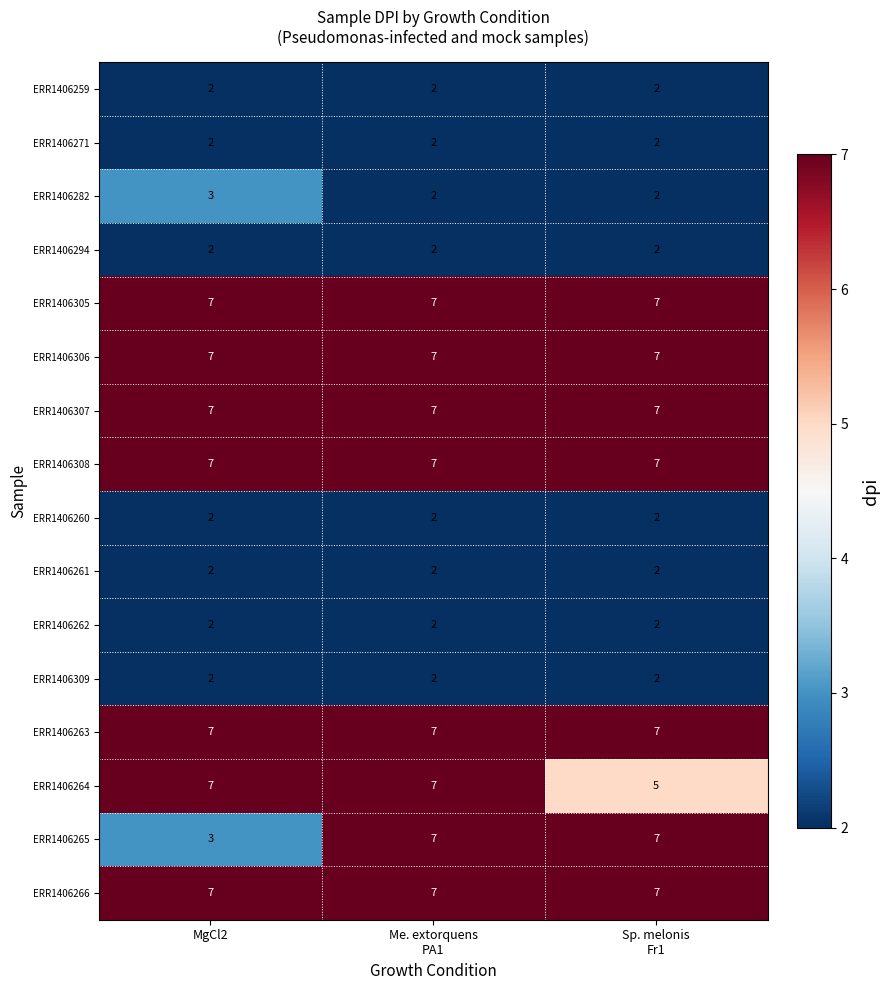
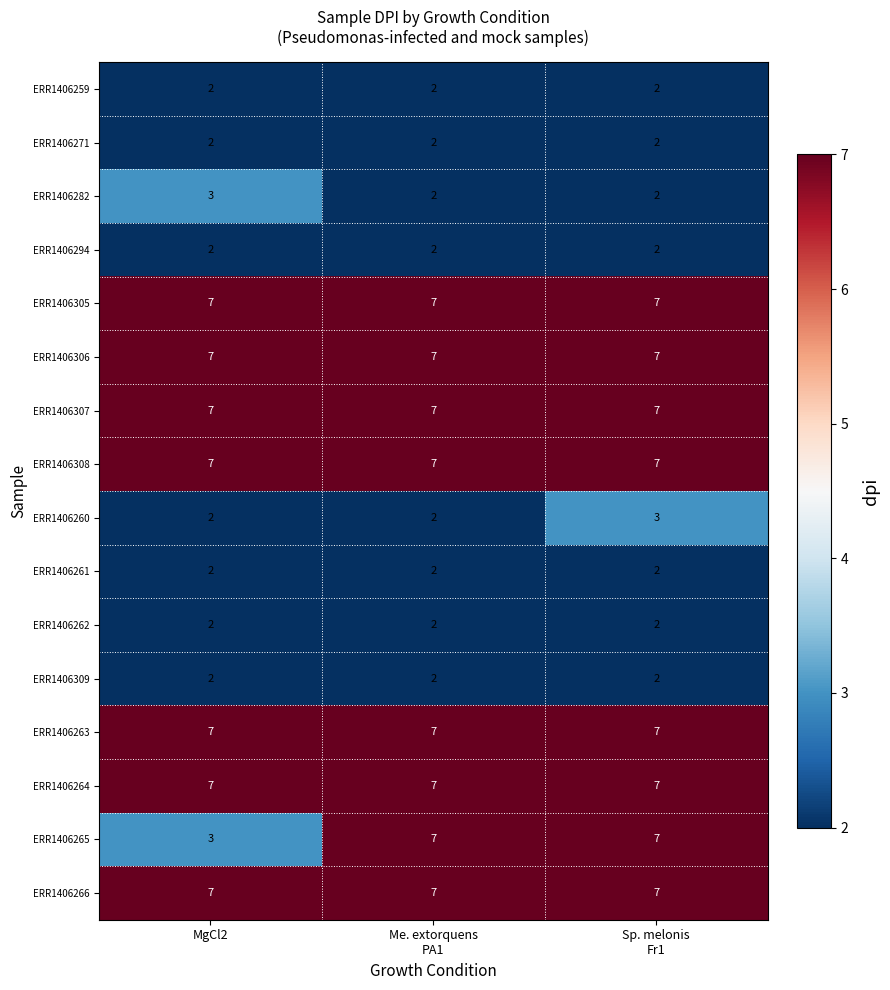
  {
    "ERR1406259": {
      "MgCl2": 2,
      "Me. extorquens PA1": 2,
      "Sp. melonis Fr1": 2
    },
    "ERR1406271": {
      "MgCl2": 2,
      "Me. extorquens PA1": 2,
      "Sp. melonis Fr1": 2
    },
    "ERR1406282": {
      "MgCl2": 3,
      "Me. extorquens PA1": 2,
      "Sp. melonis Fr1": 2
    },
    "ERR1406294": {
      "MgCl2": 2,
      "Me. extorquens PA1": 2,
      "Sp. melonis Fr1": 2
    },
    "ERR1406305": {
      "MgCl2": 7,
      "Me. extorquens PA1": 7,
      "Sp. melonis Fr1": 7
    },
    "ERR1406306": {
      "MgCl2": 7,
      "Me. extorquens PA1": 7,
      "Sp. melonis Fr1": 7
    },
    "ERR1406307": {
      "MgCl2": 7,
      "Me. extorquens PA1": 7,
      "Sp. melonis Fr1": 7
    },
    "ERR1406308": {
      "MgCl2": 7,
      "Me. extorquens PA1": 7,
      "Sp. melonis Fr1": 7
    },
    "ERR1406260": {
      "MgCl2": 2,
      "Me. extorquens PA1": 2,
-     "Sp. melonis Fr1": 2
+     "Sp. melonis Fr1": 3
    },
    "ERR1406261": {
      "MgCl2": 2,
      "Me. extorquens PA1": 2,
      "Sp. melonis Fr1": 2
    },
    "ERR1406262": {
      "MgCl2": 2,
      "Me. extorquens PA1": 2,
      "Sp. melonis Fr1": 2
    },
    "ERR1406309": {
      "MgCl2": 2,
      "Me. extorquens PA1": 2,
      "Sp. melonis Fr1": 2
    },
    "ERR1406263": {
      "MgCl2": 7,
      "Me. extorquens PA1": 7,
      "Sp. melonis Fr1": 7
    },
    "ERR1406264": {
      "MgCl2": 7,
      "Me. extorquens PA1": 7,
-     "Sp. melonis Fr1": 5
+     "Sp. melonis Fr1": 7
    },
    "ERR1406265": {
      "MgCl2": 3,
      "Me. extorquens PA1": 7,
      "Sp. melonis Fr1": 7
    },
    "ERR1406266": {
      "MgCl2": 7,
      "Me. extorquens PA1": 7,
      "Sp. melonis Fr1": 7
    }
  }
